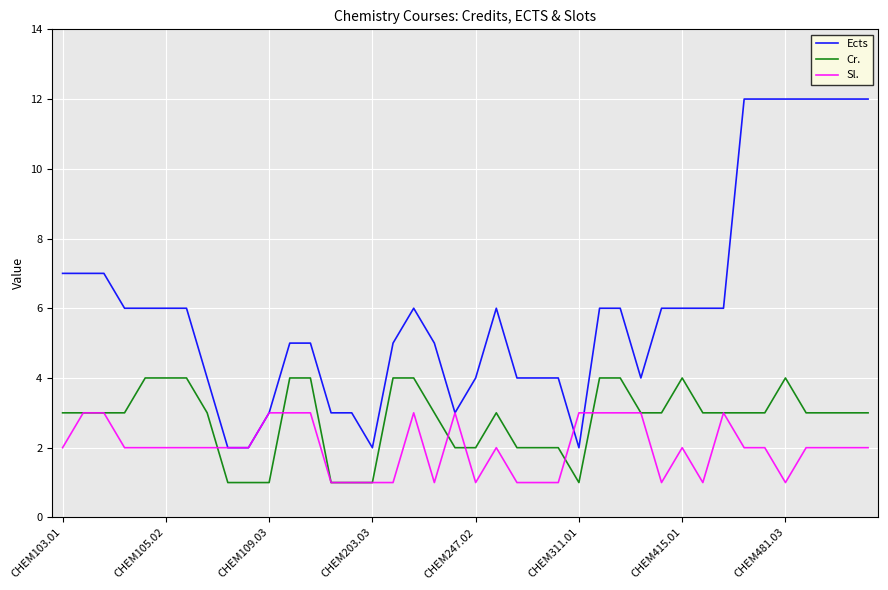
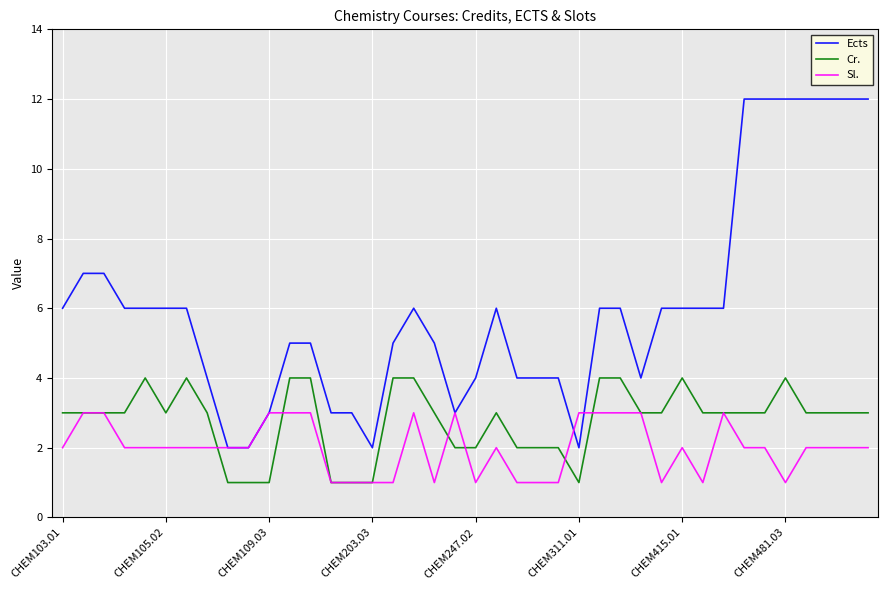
  {
    "Ects": {
-     "CHEM103.01": 7,
+     "CHEM103.01": 6,
      "CHEM105.02": 6,
      "CHEM203.03": 2,
      "CHEM247.02": 4,
      "CHEM311.01": 2,
      "CHEM415.01": 6,
      "CHEM481.03": 12
    },
    "Cr.": {
      "CHEM103.01": 3,
-     "CHEM105.02": 4,
+     "CHEM105.02": 3,
      "CHEM109.03": 1,
      "CHEM247.02": 2,
      "CHEM311.01": 1,
      "CHEM415.01": 4,
      "CHEM481.03": 4
    },
    "Sl.": {
      "CHEM103.01": 2,
      "CHEM105.02": 2,
      "CHEM247.02": 1,
      "CHEM311.01": 3,
      "CHEM415.01": 2,
      "CHEM481.03": 1
    }
  }
